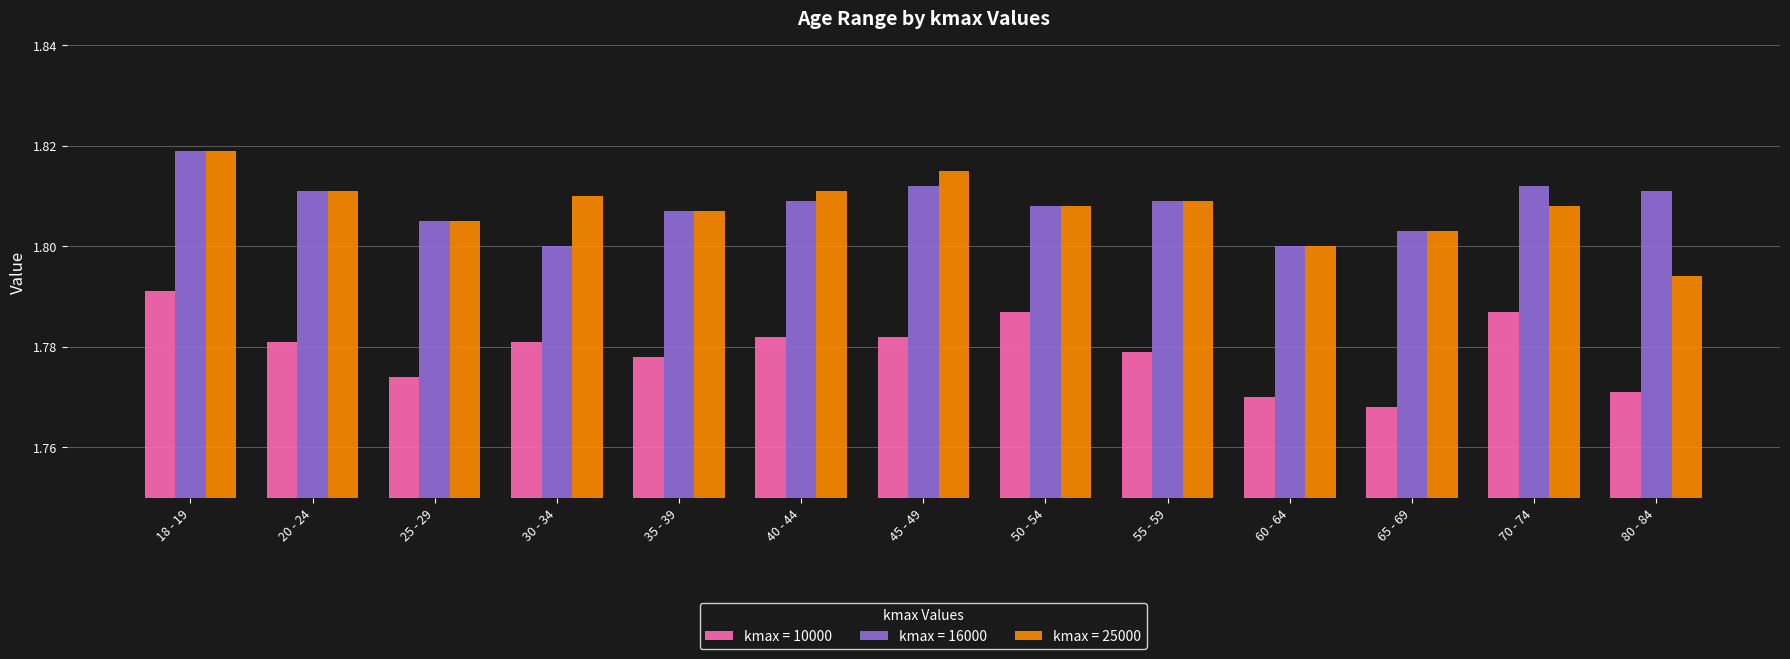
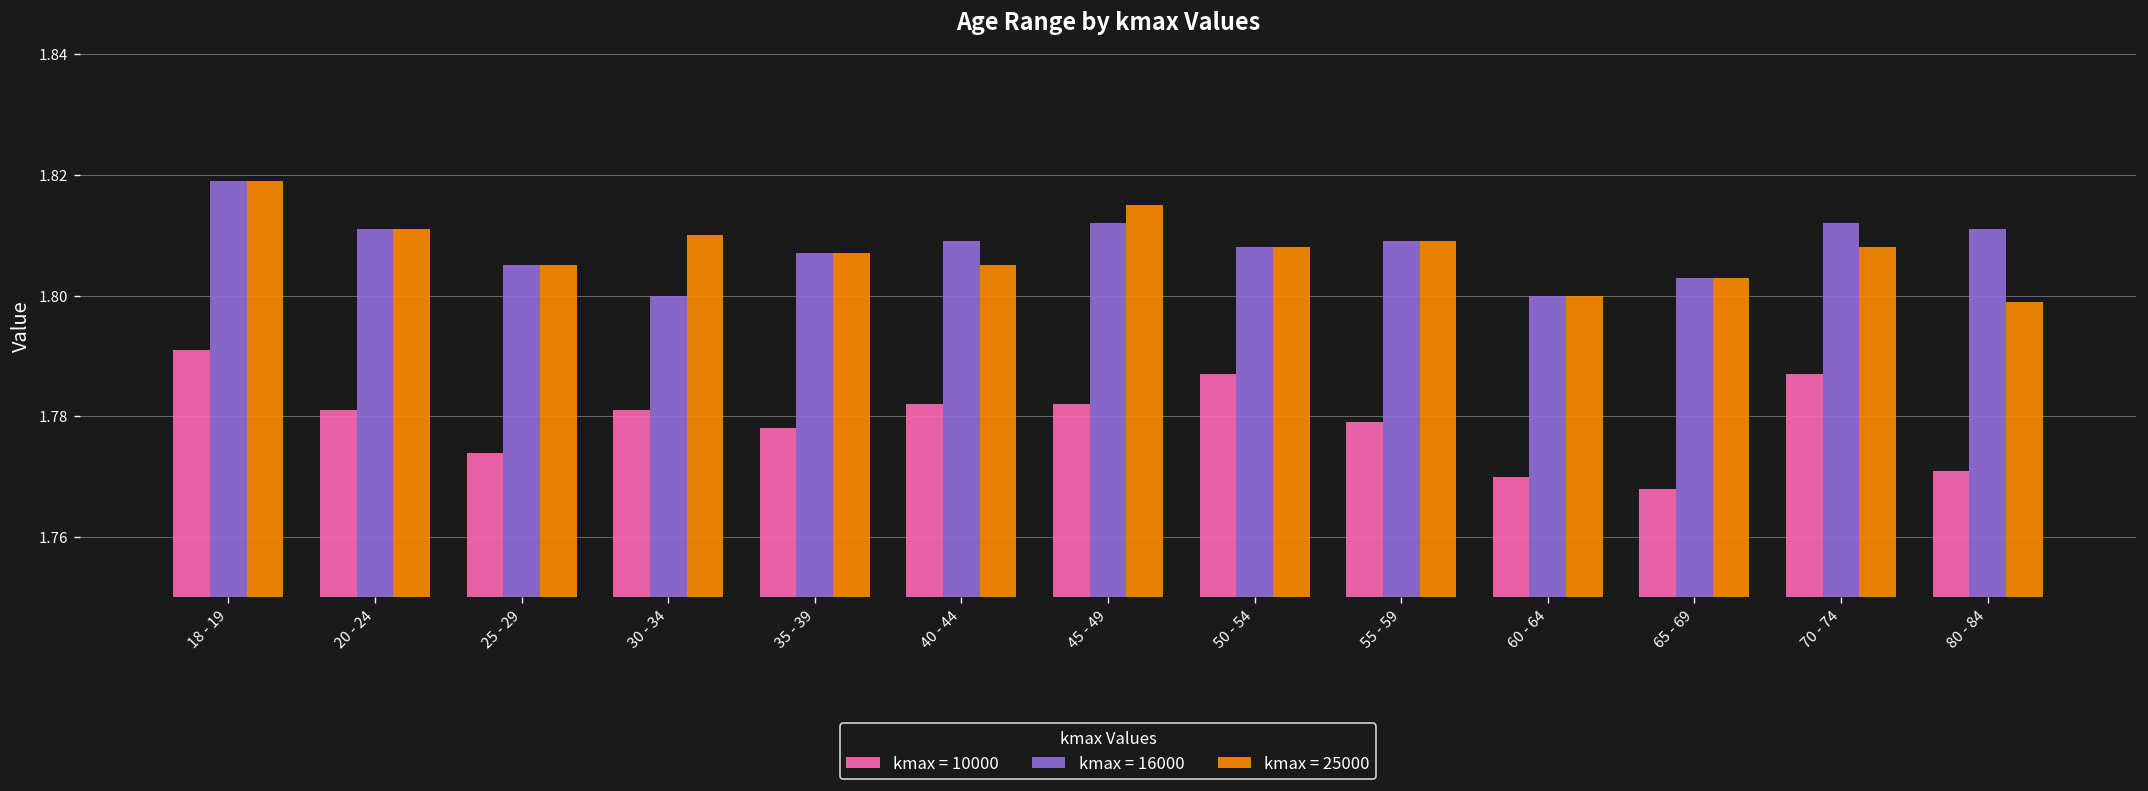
  {
    "kmax = 10000": {
      "18 - 19": 1.791,
      "20 - 24": 1.781,
      "25 - 29": 1.774,
      "30 - 34": 1.781,
      "35 - 39": 1.778,
      "40 - 44": 1.782,
      "45 - 49": 1.782,
      "50 - 54": 1.787,
      "55 - 59": 1.779,
      "60 - 64": 1.770,
      "65 - 69": 1.768,
      "70 - 74": 1.787,
      "80 - 84": 1.771
    },
    "kmax = 16000": {
      "18 - 19": 1.819,
      "20 - 24": 1.811,
      "25 - 29": 1.805,
      "30 - 34": 1.800,
      "35 - 39": 1.807,
      "40 - 44": 1.809,
      "45 - 49": 1.812,
      "50 - 54": 1.808,
      "55 - 59": 1.809,
      "60 - 64": 1.800,
      "65 - 69": 1.803,
      "70 - 74": 1.812,
      "80 - 84": 1.811
    },
    "kmax = 25000": {
      "18 - 19": 1.819,
      "20 - 24": 1.811,
      "25 - 29": 1.805,
      "30 - 34": 1.810,
      "35 - 39": 1.807,
-     "40 - 44": 1.811,
+     "40 - 44": 1.805,
      "45 - 49": 1.815,
      "50 - 54": 1.808,
      "55 - 59": 1.809,
      "60 - 64": 1.800,
      "65 - 69": 1.803,
      "70 - 74": 1.808,
-     "80 - 84": 1.794
+     "80 - 84": 1.799
    }
  }
